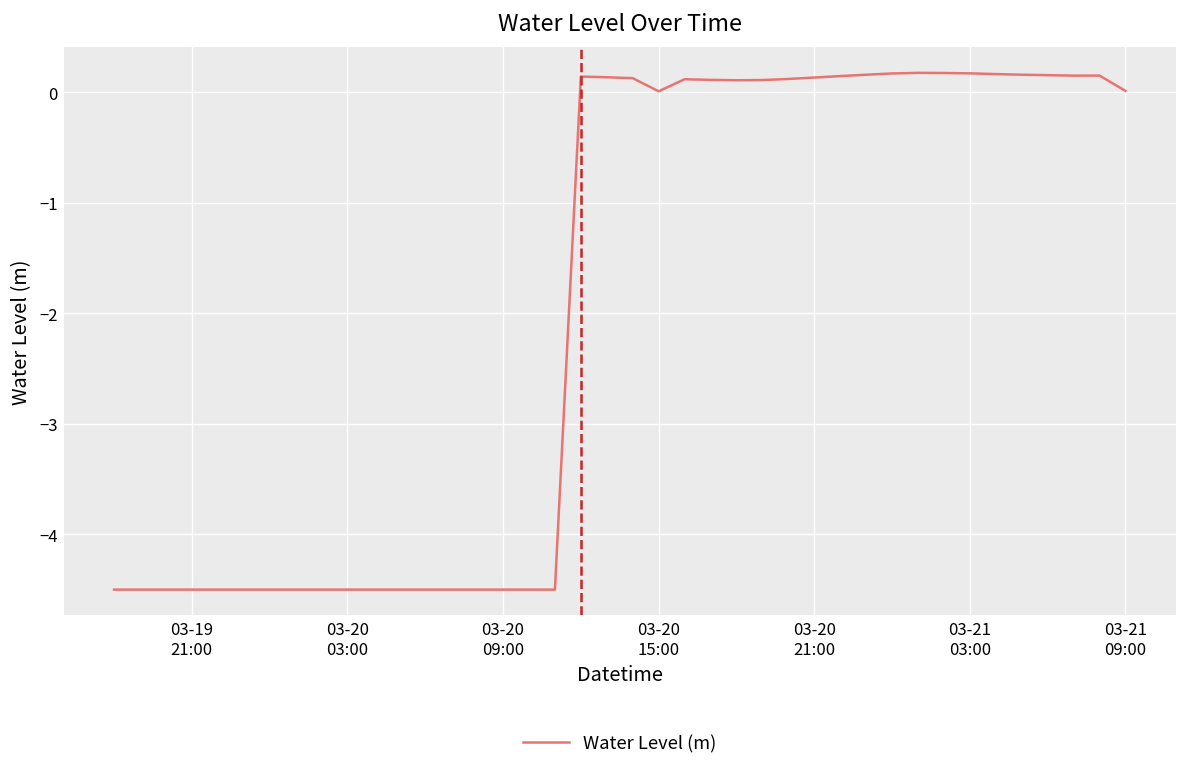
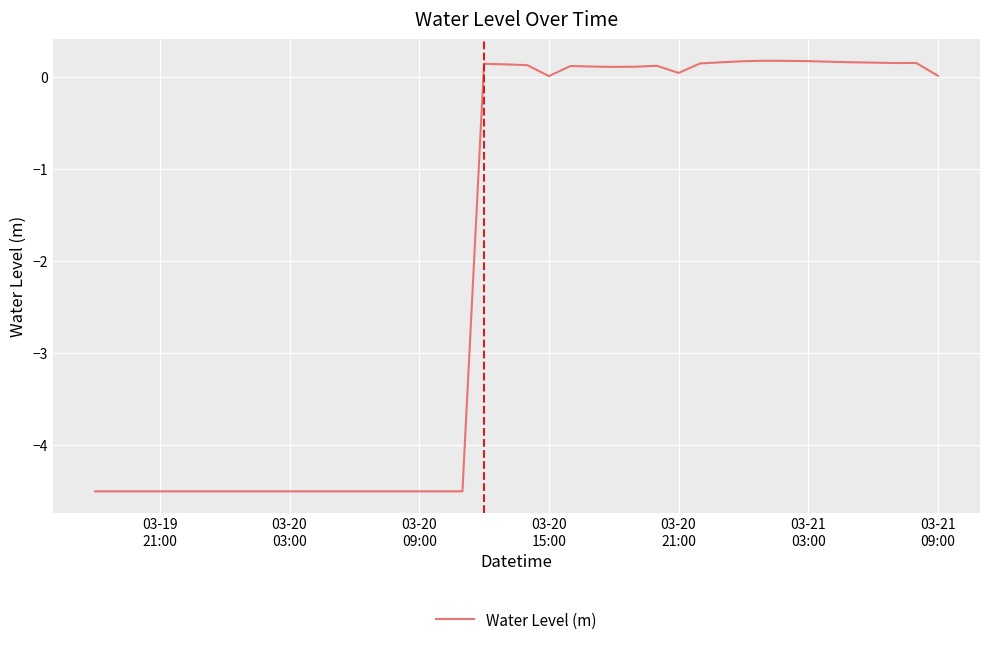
  {
    "03-19 21:00": -4.5,
    "03-20 03:00": -4.5,
    "03-20 09:00": -4.5,
    "03-20 15:00": 0.0,
-   "03-20 21:00": 0.1,
+   "03-20 21:00": 0.0,
    "03-21 03:00": 0.2,
    "03-21 09:00": 0.0
  }
